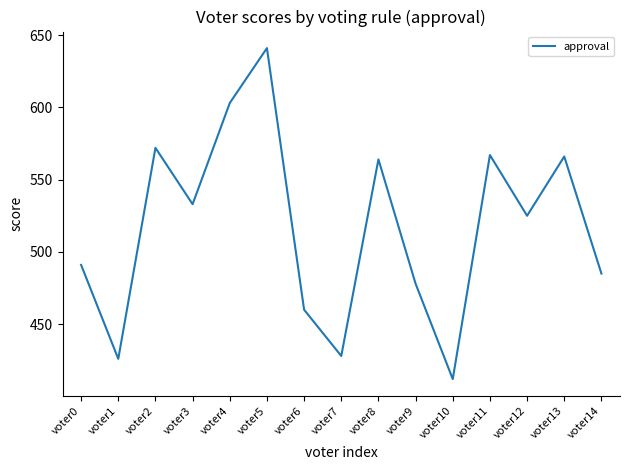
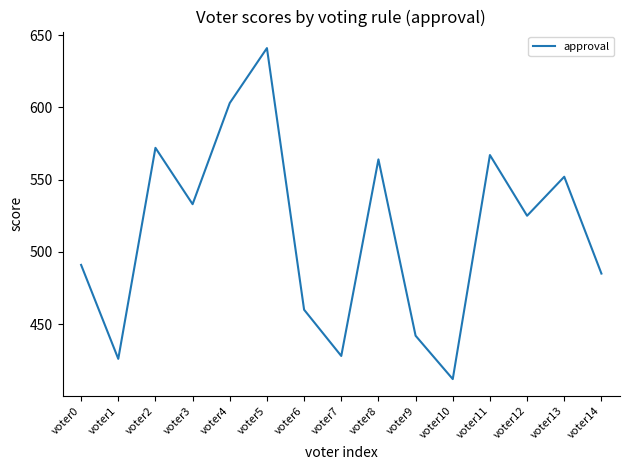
  {
    "voter0": 491,
    "voter1": 426,
    "voter2": 572,
    "voter3": 533,
    "voter4": 603,
    "voter5": 641,
    "voter6": 460,
    "voter7": 428,
    "voter8": 564,
-   "voter9": 478,
+   "voter9": 442,
    "voter10": 412,
    "voter11": 567,
    "voter12": 525,
-   "voter13": 566,
+   "voter13": 552,
    "voter14": 485
  }
